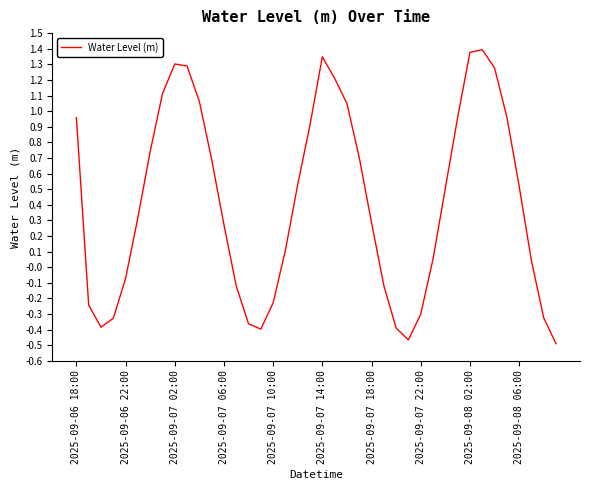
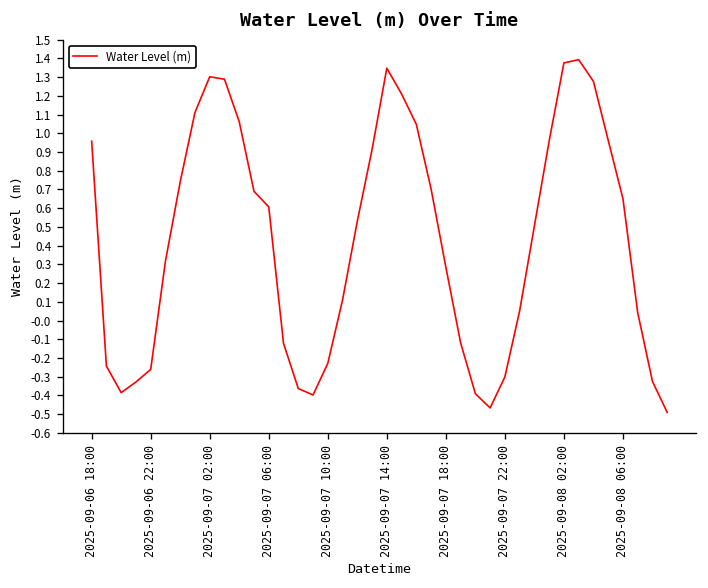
  {
    "2025-09-06 18:00": 0.96,
-   "2025-09-06 22:00": -0.07,
+   "2025-09-06 22:00": -0.26,
    "2025-09-07 02:00": 1.30,
-   "2025-09-07 06:00": 0.27,
+   "2025-09-07 06:00": 0.61,
    "2025-09-07 10:00": -0.23,
    "2025-09-07 14:00": 1.35,
    "2025-09-07 18:00": 0.28,
    "2025-09-07 22:00": -0.30,
    "2025-09-08 02:00": 1.38,
-   "2025-09-08 06:00": 0.52
+   "2025-09-08 06:00": 0.65
  }
